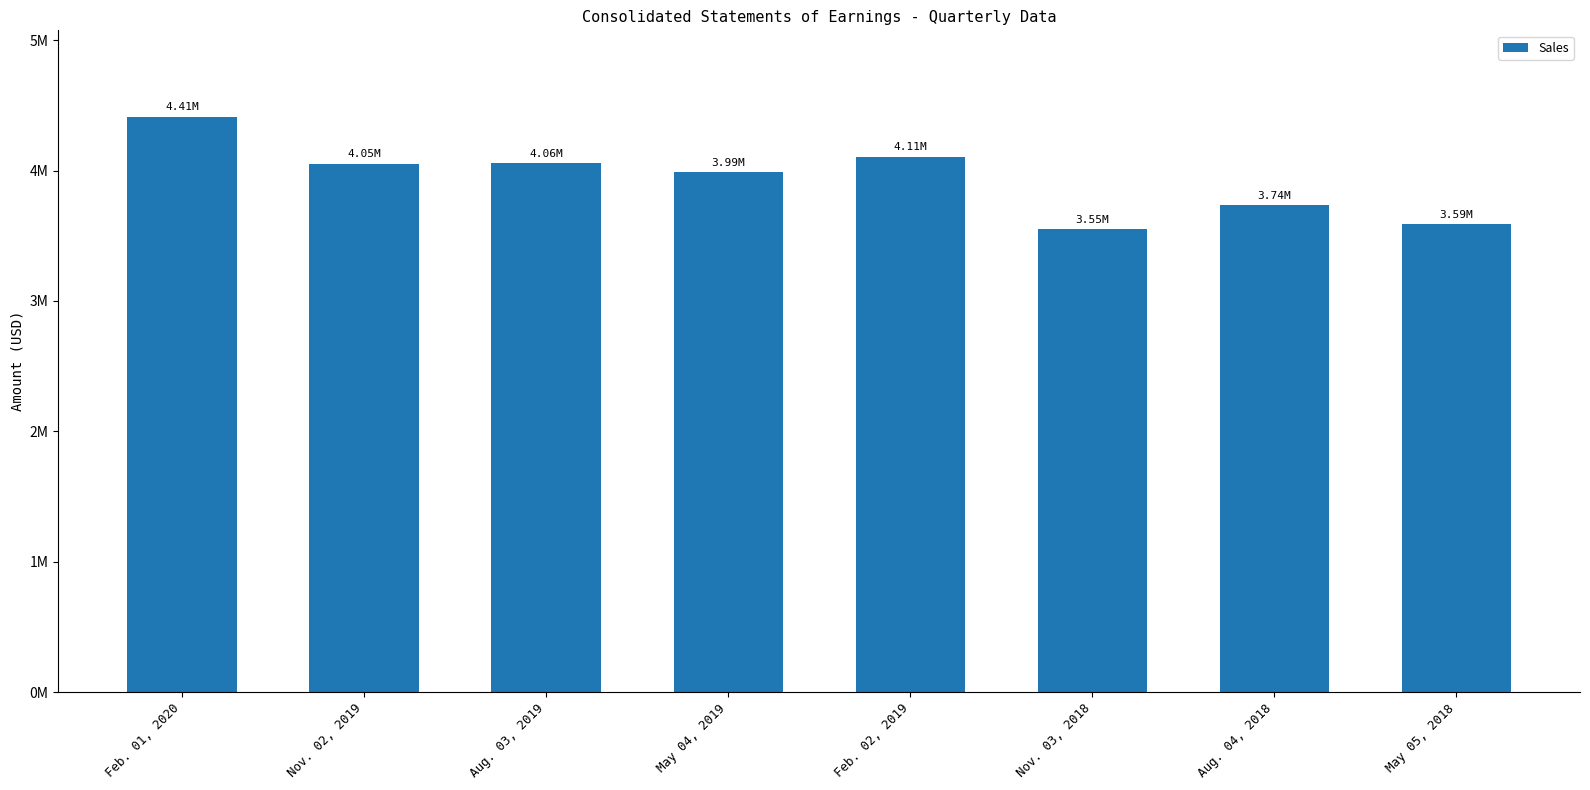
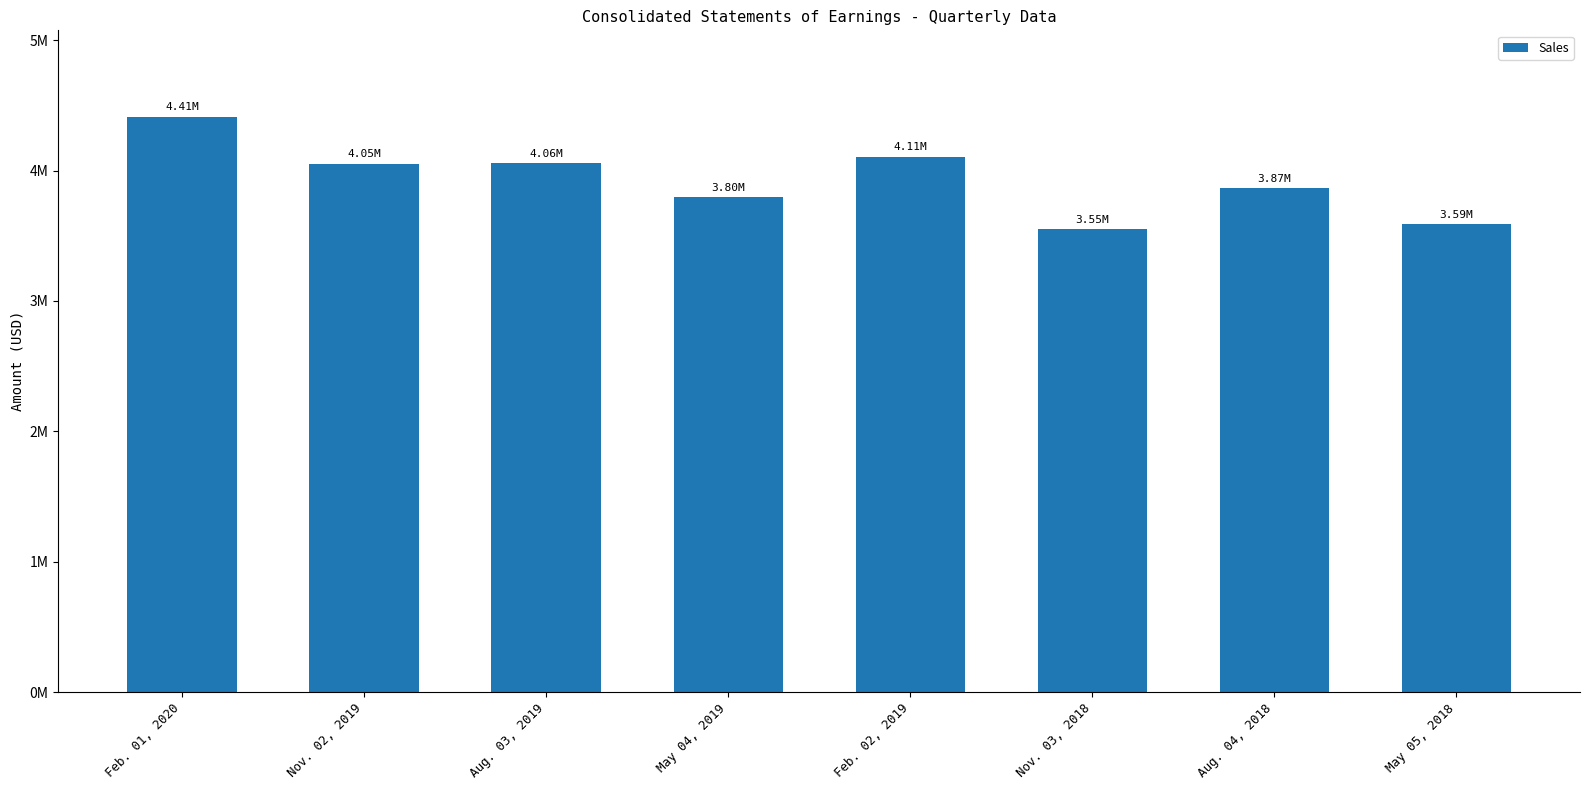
  {
    "Feb. 01, 2020": "4.41M",
    "Nov. 02, 2019": "4.05M",
    "Aug. 03, 2019": "4.06M",
-   "May 04, 2019": "3.99M",
+   "May 04, 2019": "3.80M",
    "Feb. 02, 2019": "4.11M",
    "Nov. 03, 2018": "3.55M",
-   "Aug. 04, 2018": "3.74M",
+   "Aug. 04, 2018": "3.87M",
    "May 05, 2018": "3.59M"
  }
